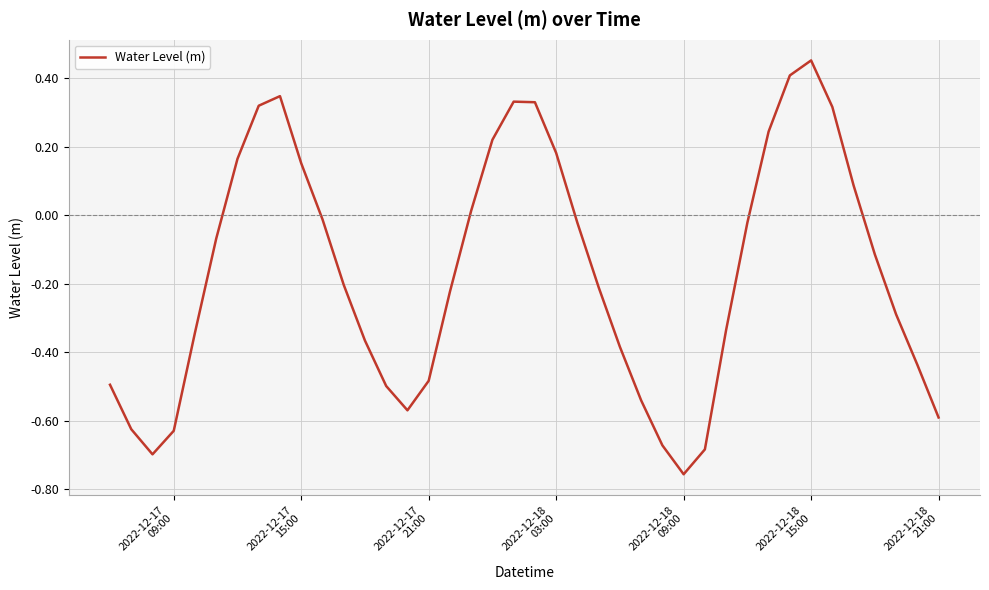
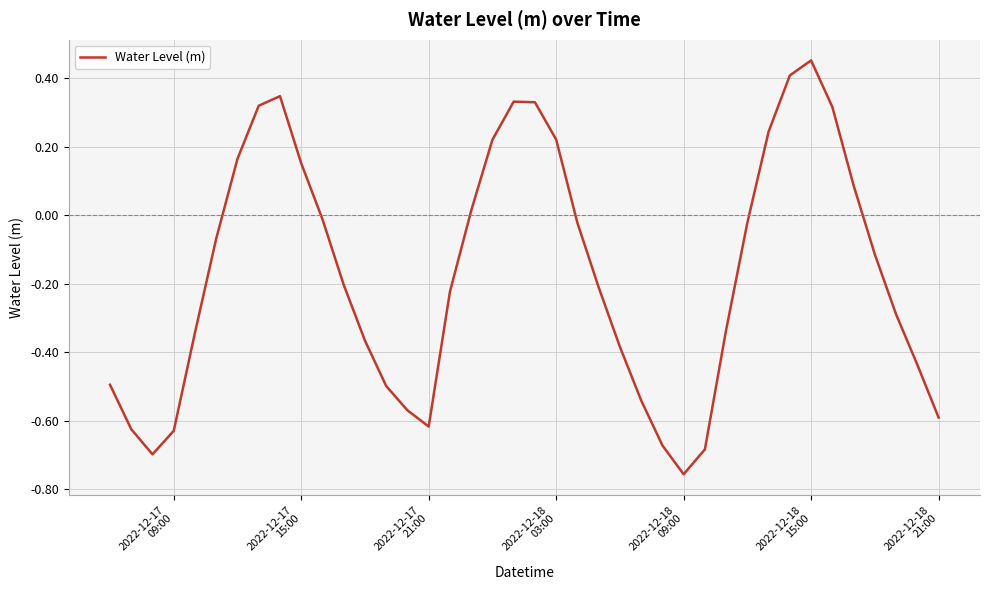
  {
    "2022-12-17 09:00": -0.63,
    "2022-12-17 15:00": 0.15,
-   "2022-12-17 21:00": -0.48,
-   "2022-12-18 03:00": 0.18,
+   "2022-12-17 21:00": -0.62,
+   "2022-12-18 03:00": 0.22,
    "2022-12-18 09:00": -0.76,
    "2022-12-18 15:00": 0.45,
    "2022-12-18 21:00": -0.59
  }
